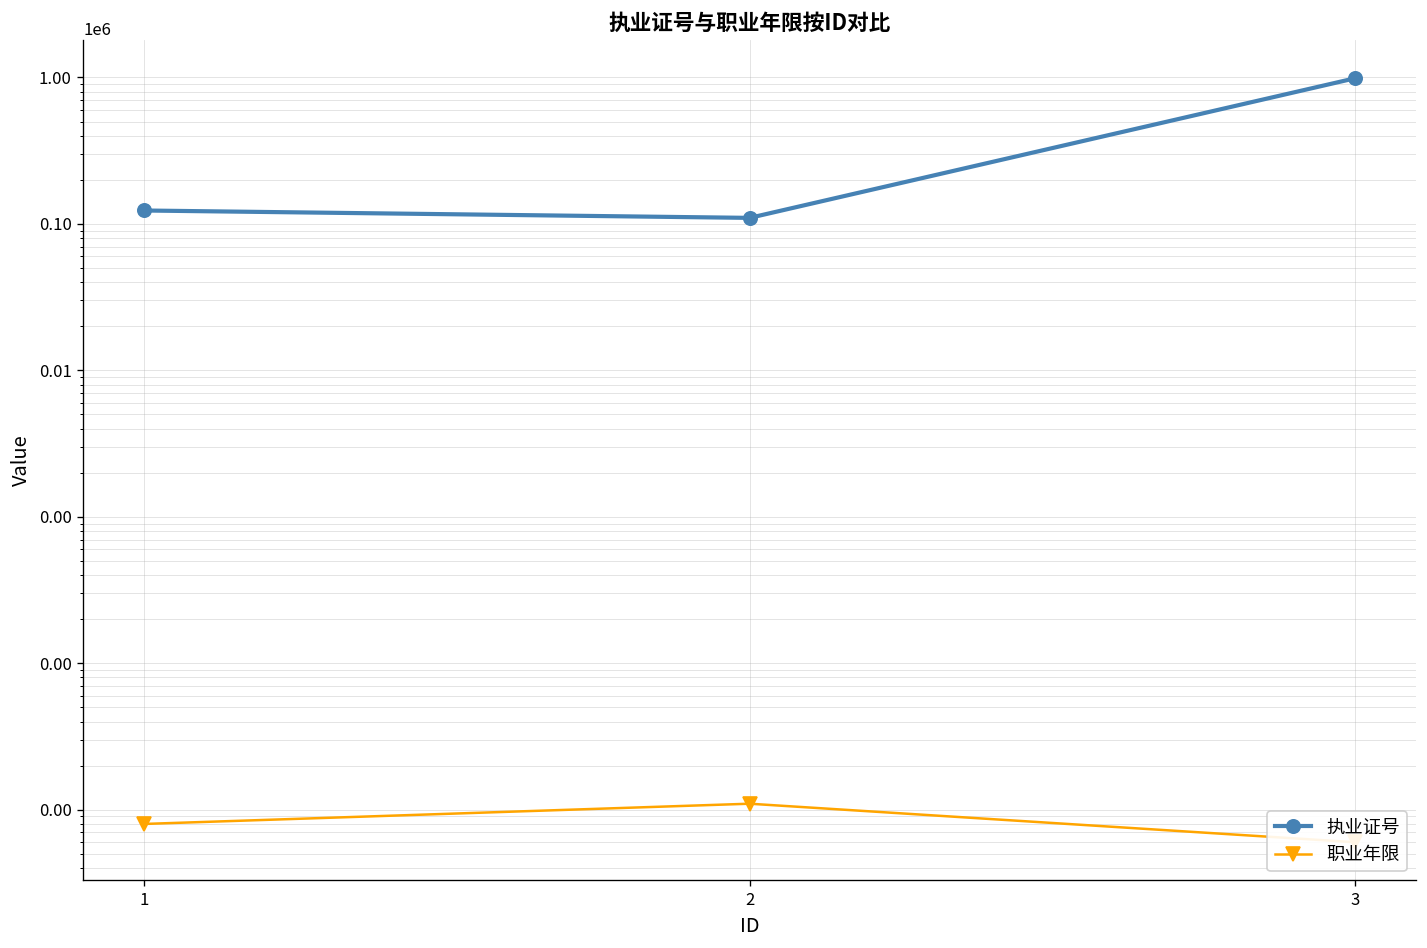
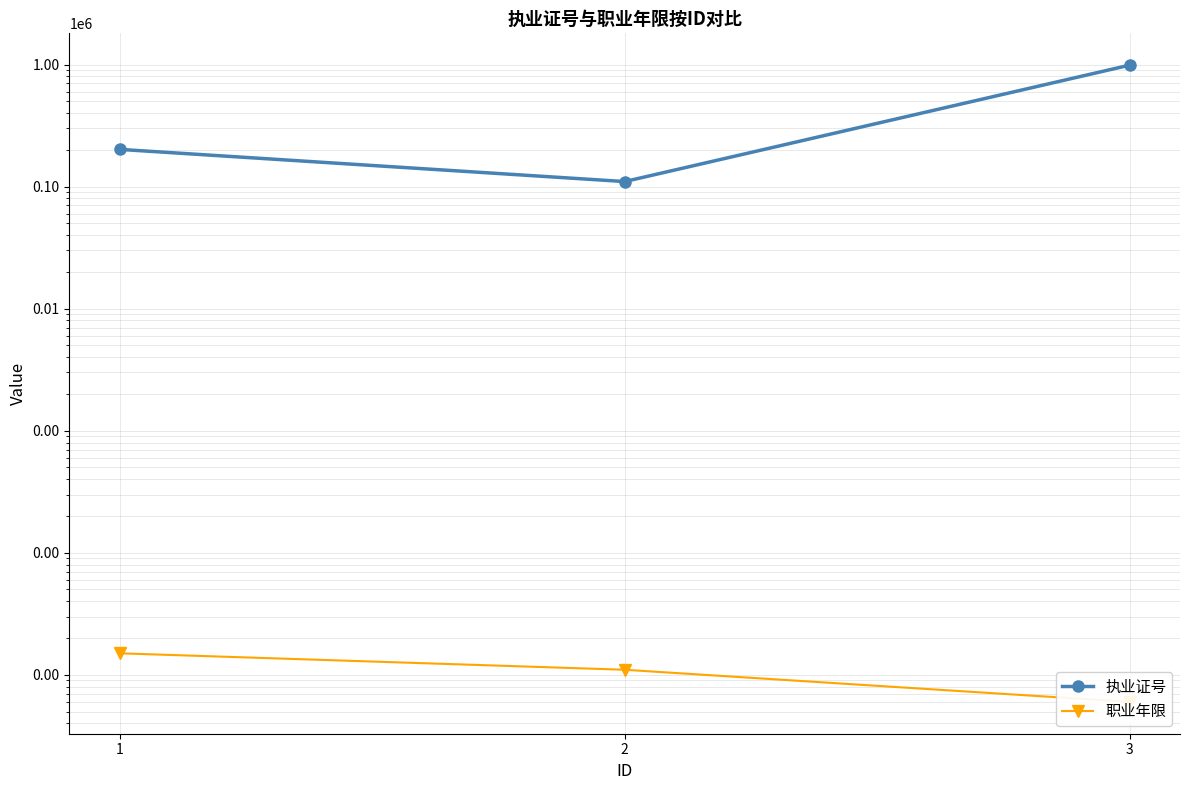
  {
    "执业证号": {
-     "1": 120000,
+     "1": 200000,
      "2": 110000,
      "3": 1000000
    },
    "职业年限": {
-     "1": 8,
+     "1": 15,
      "2": 11
    }
  }
